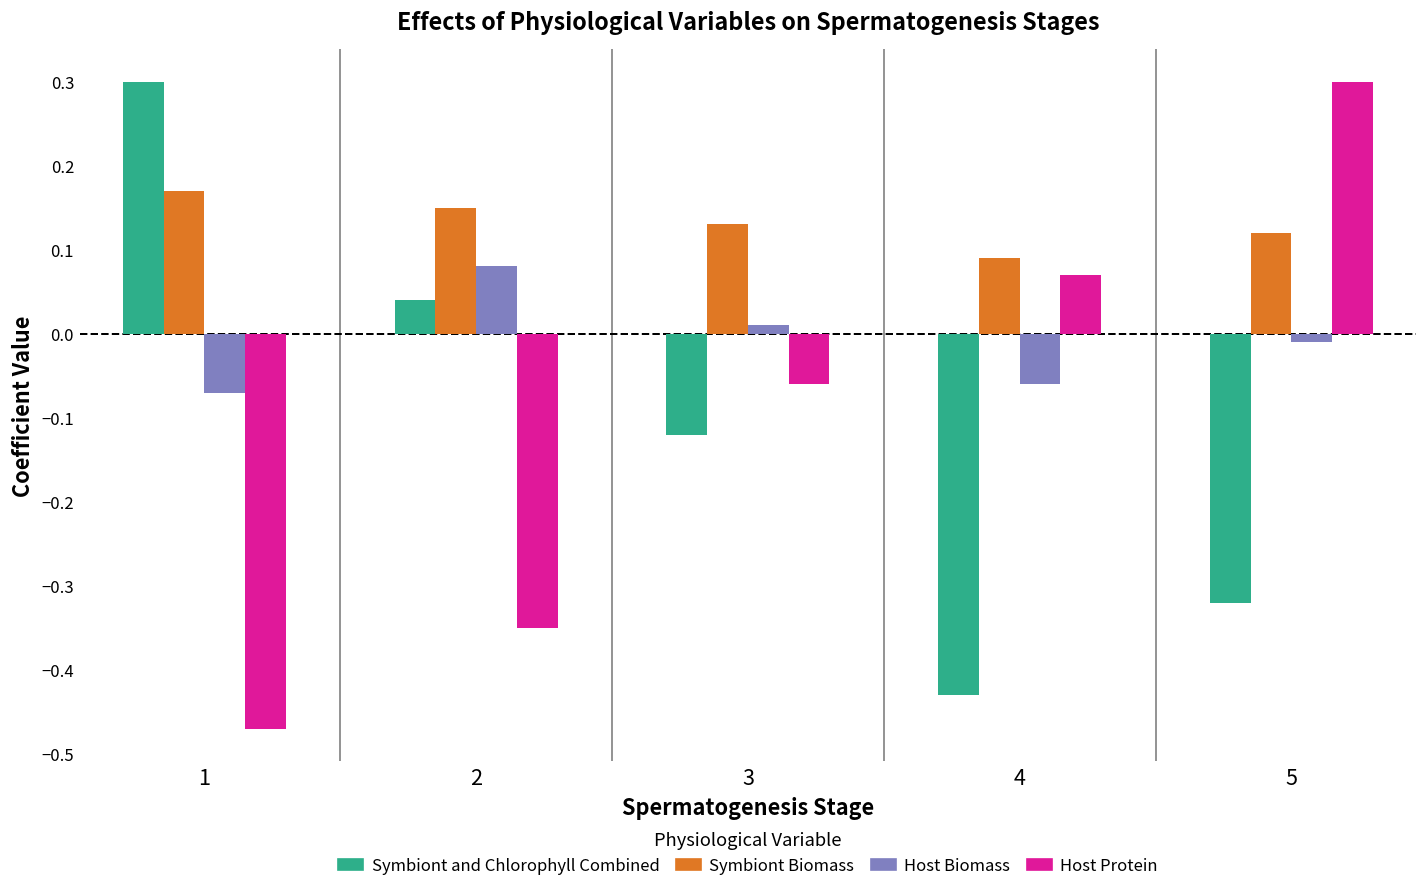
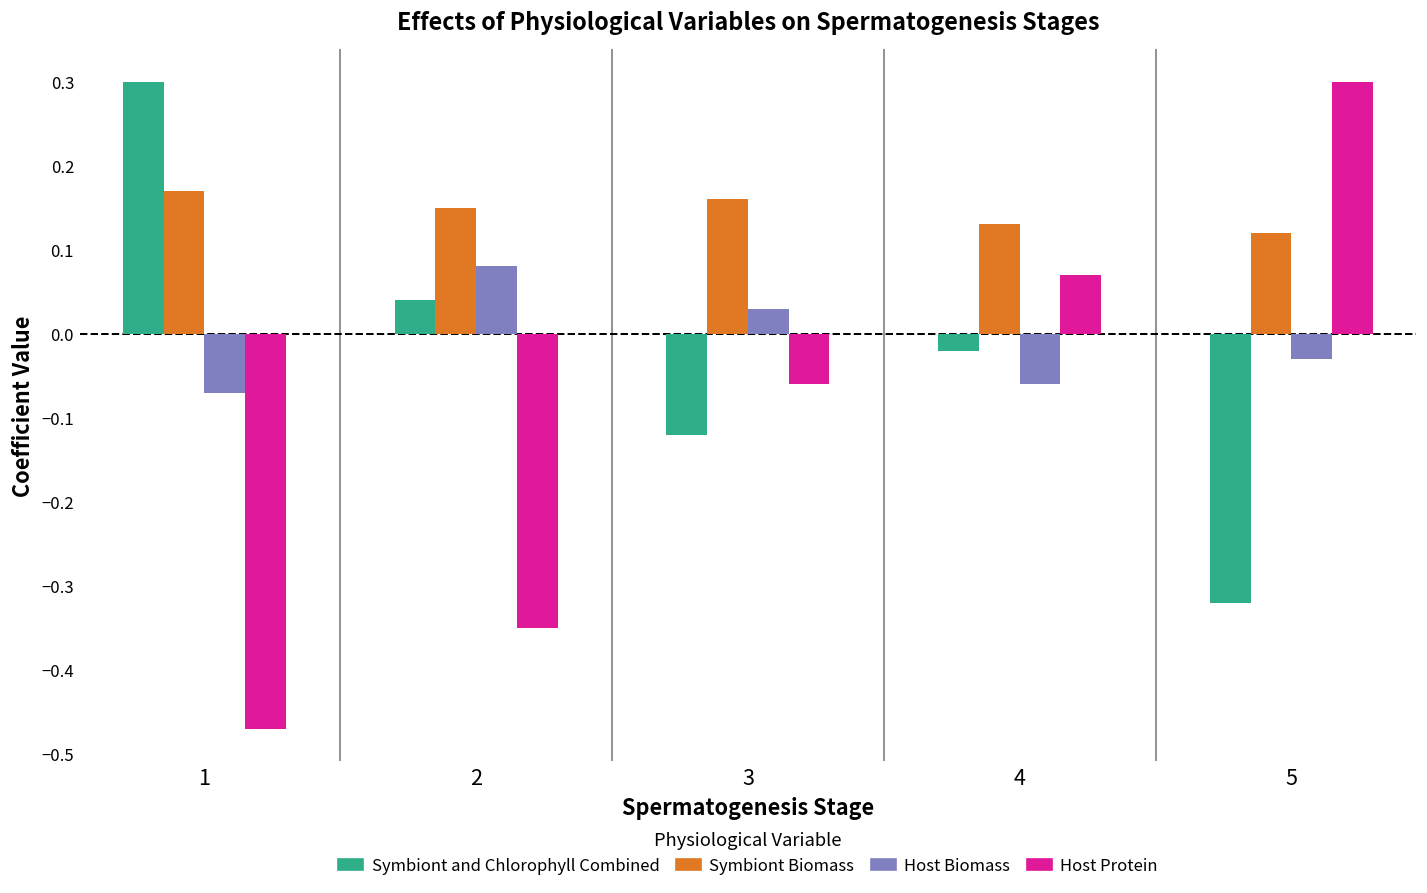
  {
    "Symbiont and Chlorophyll Combined": {
      "1": 0.30,
      "2": 0.04,
      "3": -0.12,
-     "4": -0.43,
+     "4": -0.02,
      "5": -0.32
    },
    "Symbiont Biomass": {
      "1": 0.17,
      "2": 0.15,
-     "3": 0.13,
-     "4": 0.09,
+     "3": 0.16,
+     "4": 0.13,
      "5": 0.12
    },
    "Host Biomass": {
      "1": -0.07,
      "2": 0.08,
-     "3": 0.01,
+     "3": 0.03,
      "4": -0.06,
-     "5": -0.01
+     "5": -0.03
    },
    "Host Protein": {
      "1": -0.47,
      "2": -0.35,
      "3": -0.06,
      "4": 0.07,
      "5": 0.30
    }
  }
